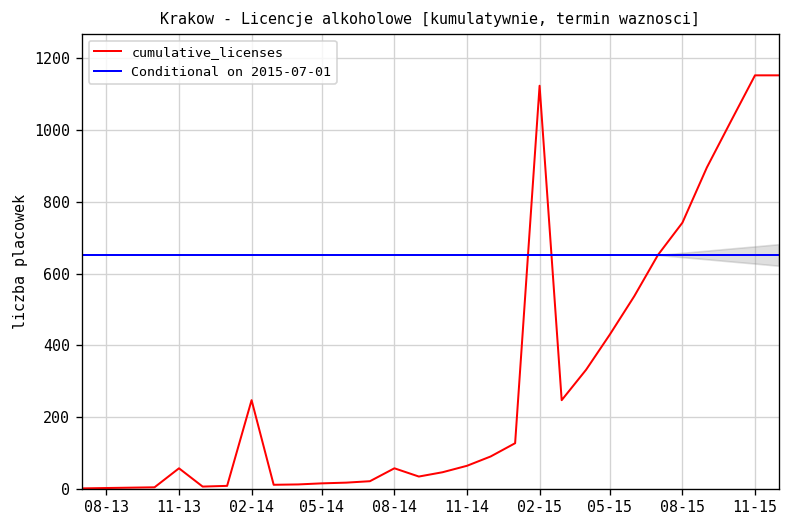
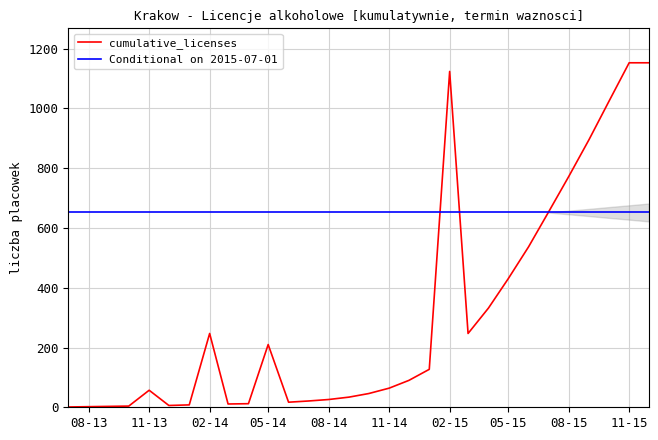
  {
    "cumulative_licenses": {
      "08-13": 0,
      "11-13": 60,
      "02-14": 250,
-     "05-14": 20,
-     "08-14": 60,
+     "05-14": 210,
+     "08-14": 30,
      "11-14": 60,
      "02-15": 1120,
      "05-15": 430,
-     "08-15": 740,
+     "08-15": 770,
      "11-15": 1150
    },
    "Conditional on 2015-07-01": {
      "08-13": 650,
      "11-13": 650,
      "02-14": 650,
      "05-14": 650,
      "08-14": 650,
      "11-14": 650,
      "02-15": 650,
      "05-15": 650,
      "11-15": 650
    }
  }
